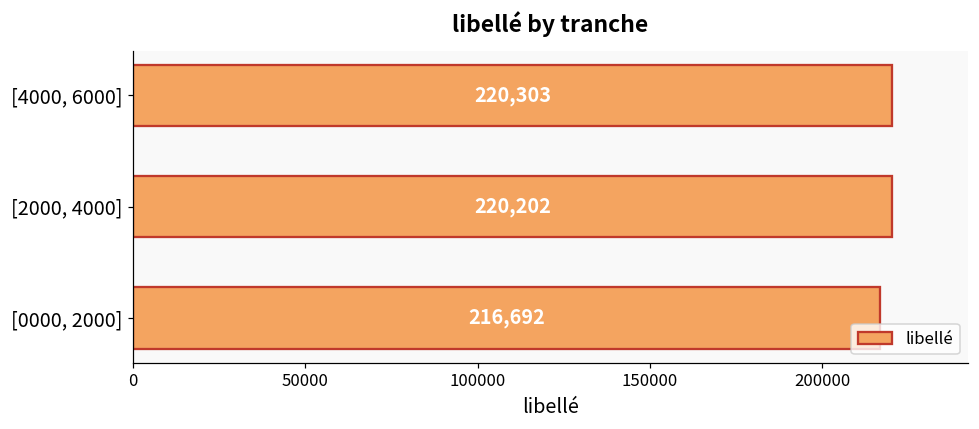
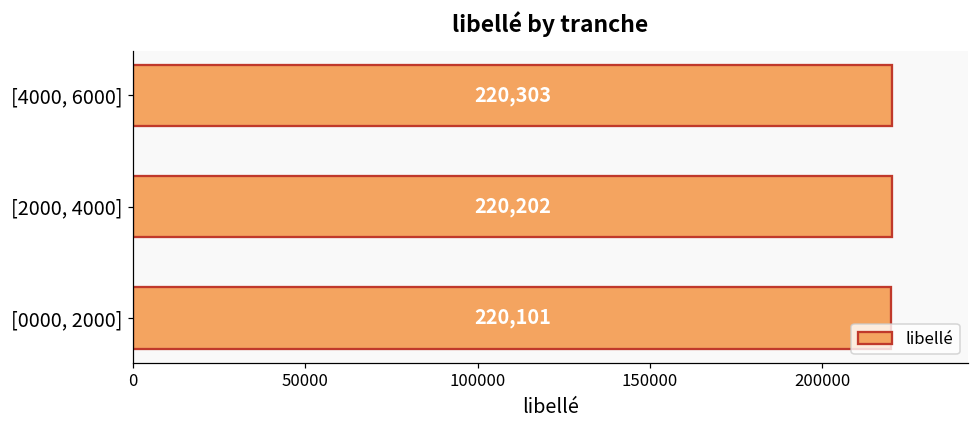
  {
    "[4000, 6000]": "220,303",
    "[2000, 4000]": "220,202",
-   "[0000, 2000]": "216,692"
+   "[0000, 2000]": "220,101"
  }
